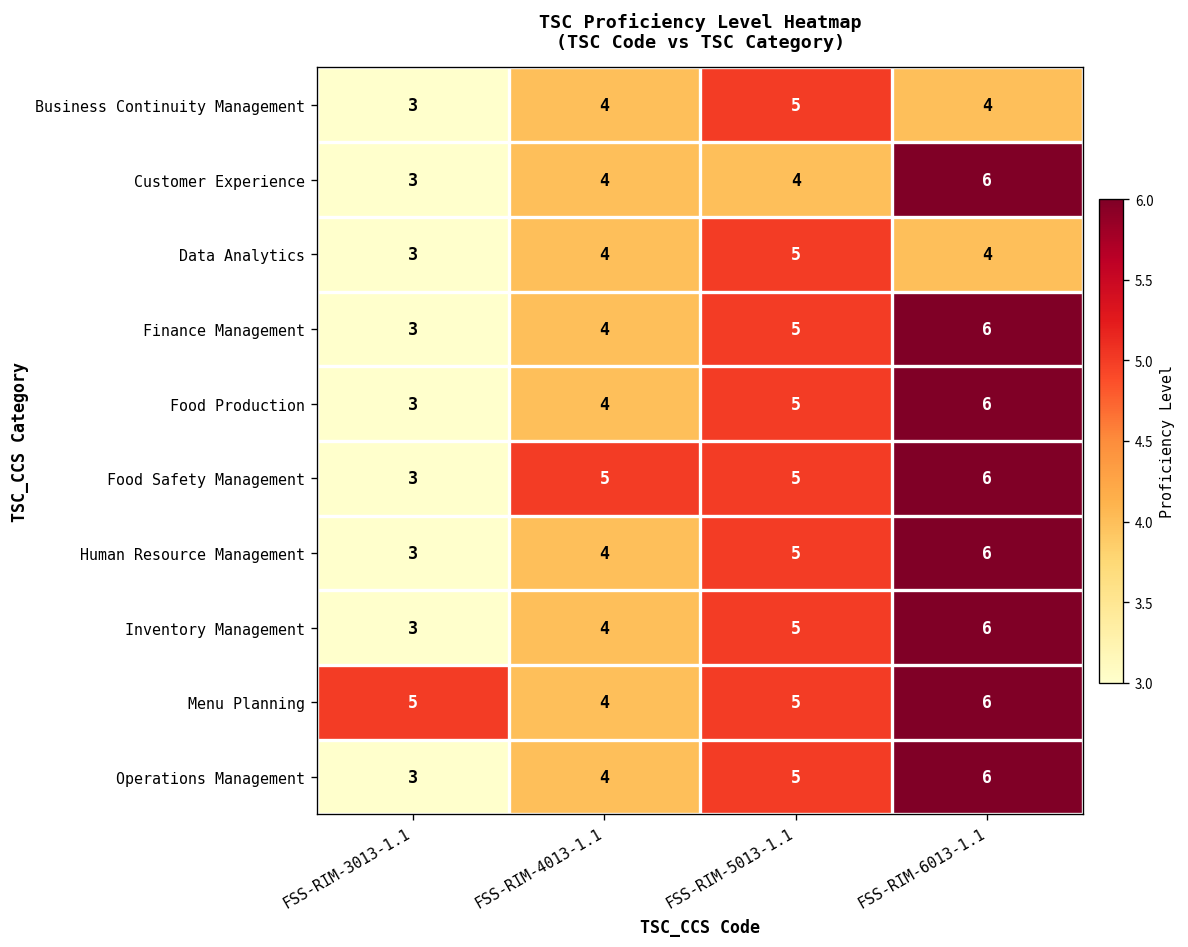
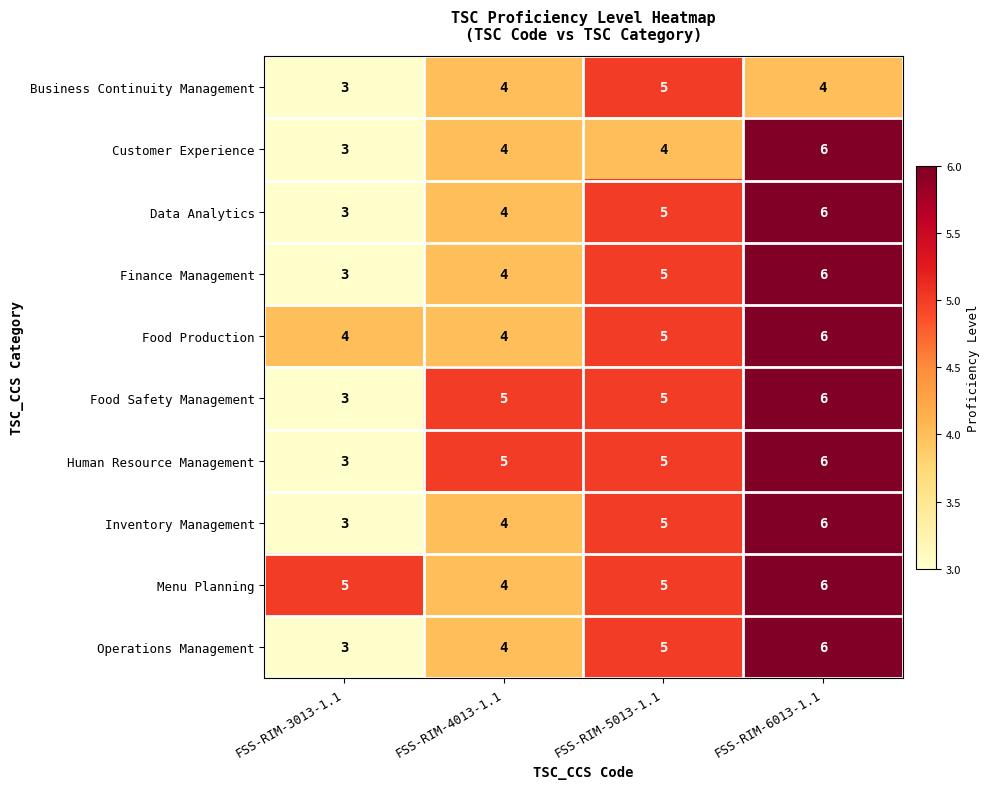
  {
    "Business Continuity Management": {
      "FSS-RIM-3013-1.1": 3,
      "FSS-RIM-4013-1.1": 4,
      "FSS-RIM-5013-1.1": 5,
      "FSS-RIM-6013-1.1": 4
    },
    "Customer Experience": {
      "FSS-RIM-3013-1.1": 3,
      "FSS-RIM-4013-1.1": 4,
      "FSS-RIM-5013-1.1": 4,
      "FSS-RIM-6013-1.1": 6
    },
    "Data Analytics": {
      "FSS-RIM-3013-1.1": 3,
      "FSS-RIM-4013-1.1": 4,
      "FSS-RIM-5013-1.1": 5,
-     "FSS-RIM-6013-1.1": 4
+     "FSS-RIM-6013-1.1": 6
    },
    "Finance Management": {
      "FSS-RIM-3013-1.1": 3,
      "FSS-RIM-4013-1.1": 4,
      "FSS-RIM-5013-1.1": 5,
      "FSS-RIM-6013-1.1": 6
    },
    "Food Production": {
-     "FSS-RIM-3013-1.1": 3,
+     "FSS-RIM-3013-1.1": 4,
      "FSS-RIM-4013-1.1": 4,
      "FSS-RIM-5013-1.1": 5,
      "FSS-RIM-6013-1.1": 6
    },
    "Food Safety Management": {
      "FSS-RIM-3013-1.1": 3,
      "FSS-RIM-4013-1.1": 5,
      "FSS-RIM-5013-1.1": 5,
      "FSS-RIM-6013-1.1": 6
    },
    "Human Resource Management": {
      "FSS-RIM-3013-1.1": 3,
-     "FSS-RIM-4013-1.1": 4,
+     "FSS-RIM-4013-1.1": 5,
      "FSS-RIM-5013-1.1": 5,
      "FSS-RIM-6013-1.1": 6
    },
    "Inventory Management": {
      "FSS-RIM-3013-1.1": 3,
      "FSS-RIM-4013-1.1": 4,
      "FSS-RIM-5013-1.1": 5,
      "FSS-RIM-6013-1.1": 6
    },
    "Menu Planning": {
      "FSS-RIM-3013-1.1": 5,
      "FSS-RIM-4013-1.1": 4,
      "FSS-RIM-5013-1.1": 5,
      "FSS-RIM-6013-1.1": 6
    },
    "Operations Management": {
      "FSS-RIM-3013-1.1": 3,
      "FSS-RIM-4013-1.1": 4,
      "FSS-RIM-5013-1.1": 5,
      "FSS-RIM-6013-1.1": 6
    }
  }
